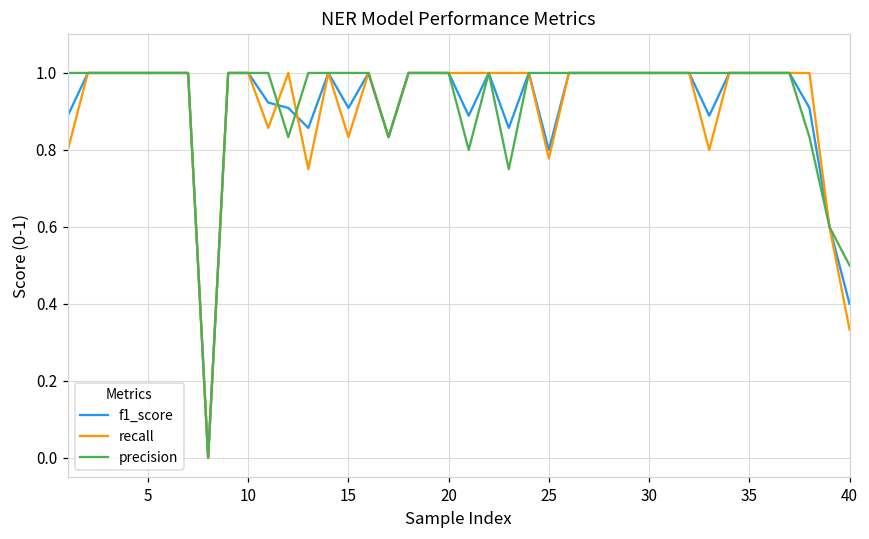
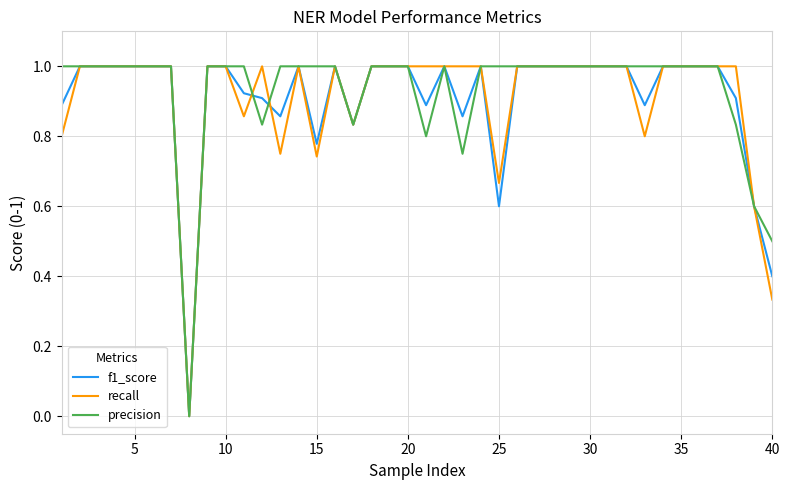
  {
    "f1_score": {
-     "15": 0.91,
-     "25": 0.8,
+     "15": 0.78,
+     "25": 0.6,
      "40": 0.40
    },
    "recall": {
-     "15": 0.83,
-     "25": 0.78,
+     "15": 0.74,
+     "25": 0.67,
      "40": 0.33
    },
    "precision": {
      "15": 1.00,
      "25": 1.00,
      "40": 0.50
    }
  }
